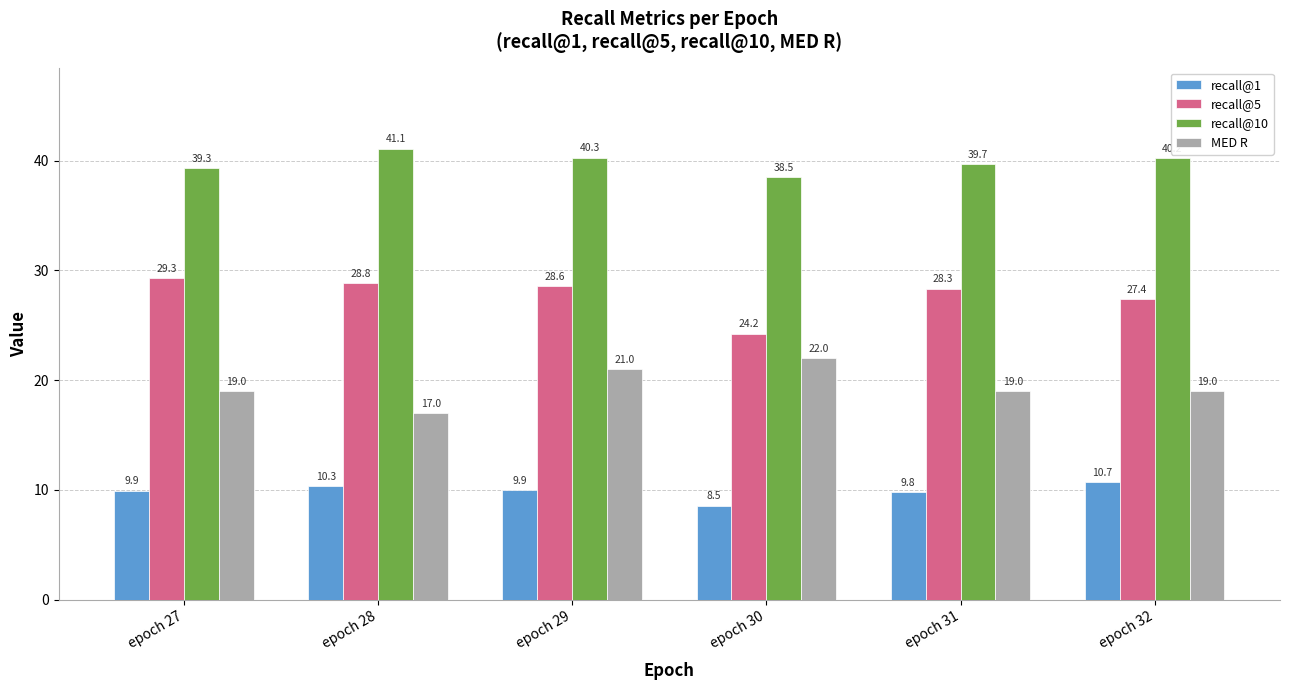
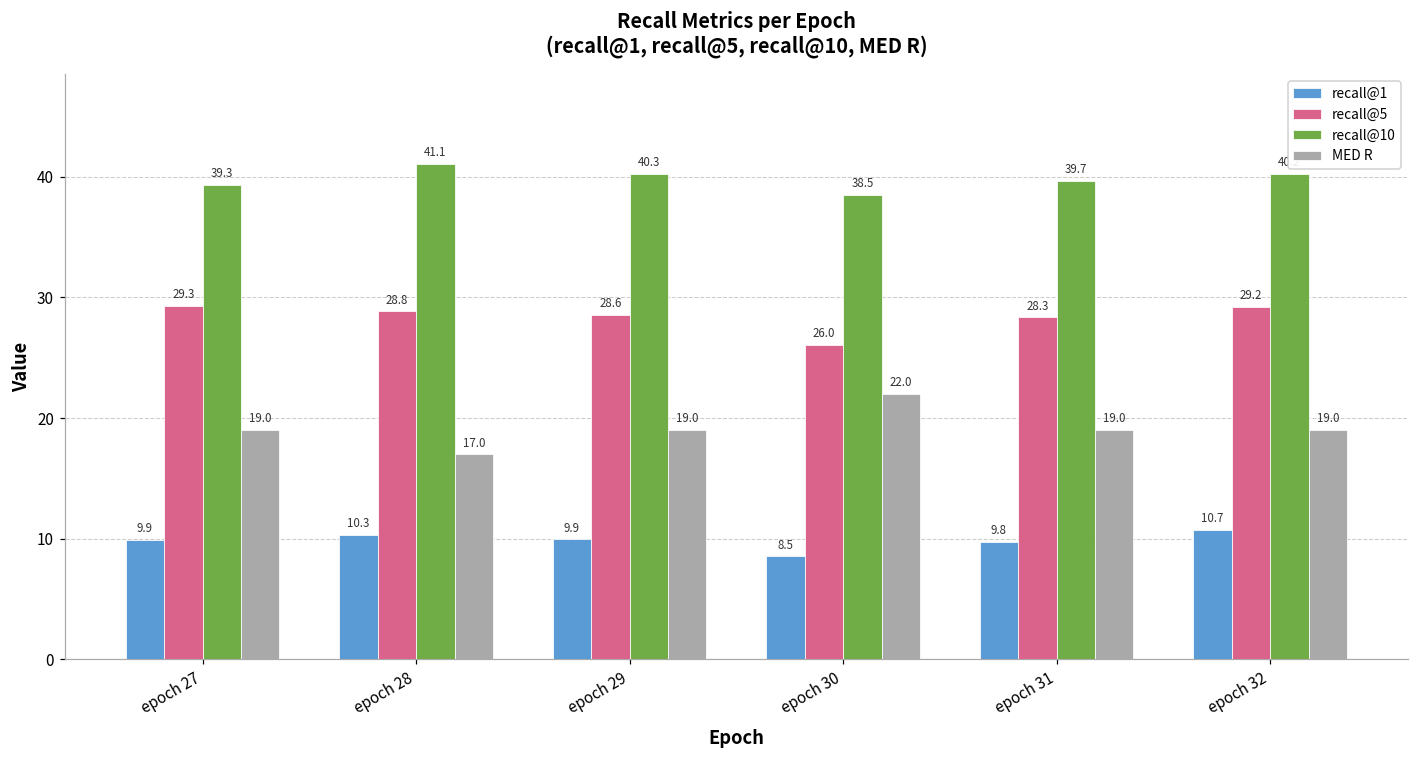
  {
    "recall@1": {
      "epoch 27": 9.9,
      "epoch 28": 10.3,
      "epoch 29": 9.9,
      "epoch 30": 8.5,
      "epoch 31": 9.8,
      "epoch 32": 10.7
    },
    "recall@5": {
      "epoch 27": 29.3,
      "epoch 28": 28.8,
      "epoch 29": 28.6,
-     "epoch 30": 24.2,
+     "epoch 30": 26.0,
      "epoch 31": 28.3,
-     "epoch 32": 27.4
+     "epoch 32": 29.2
    },
    "recall@10": {
      "epoch 27": 39.3,
      "epoch 28": 41.1,
      "epoch 29": 40.3,
      "epoch 30": 38.5,
      "epoch 31": 39.7
    },
    "MED R": {
      "epoch 27": 19.0,
      "epoch 28": 17.0,
-     "epoch 29": 21.0,
+     "epoch 29": 19.0,
      "epoch 30": 22.0,
      "epoch 31": 19.0,
      "epoch 32": 19.0
    }
  }
